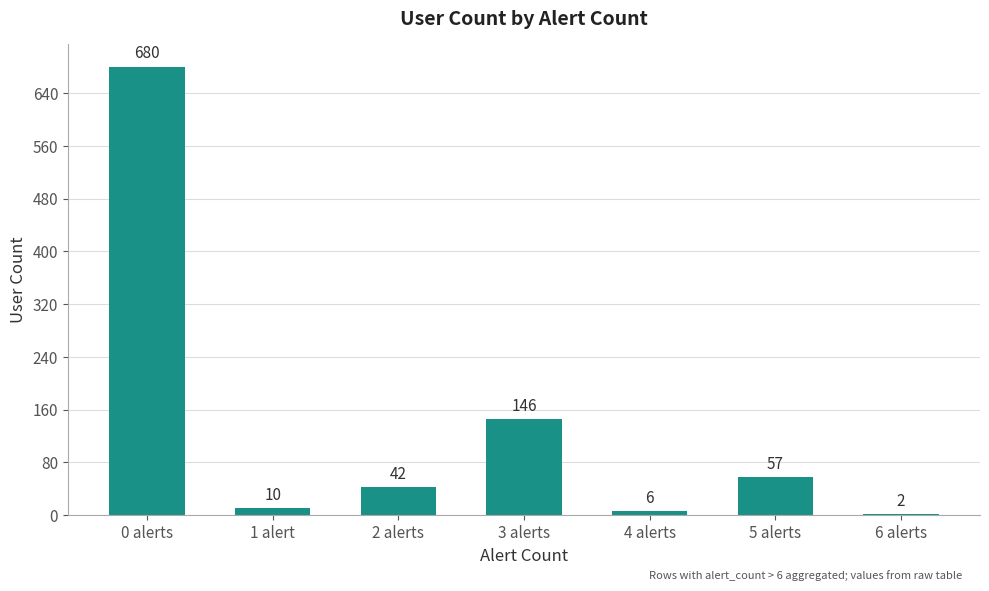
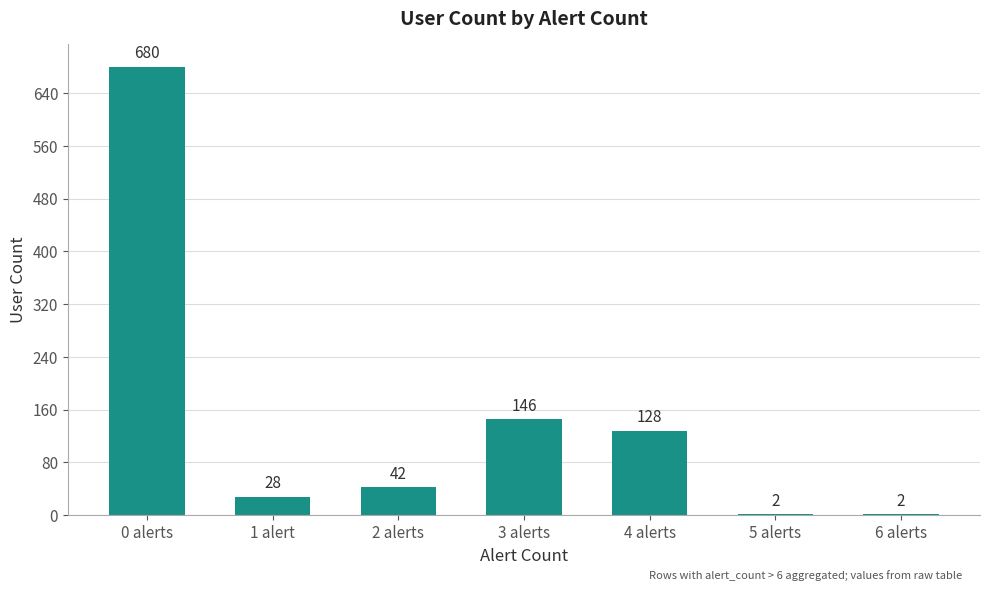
  {
    "0 alerts": 680,
-   "1 alert": 10,
+   "1 alert": 28,
    "2 alerts": 42,
    "3 alerts": 146,
-   "4 alerts": 6,
-   "5 alerts": 57,
+   "4 alerts": 128,
+   "5 alerts": 2,
    "6 alerts": 2
  }
